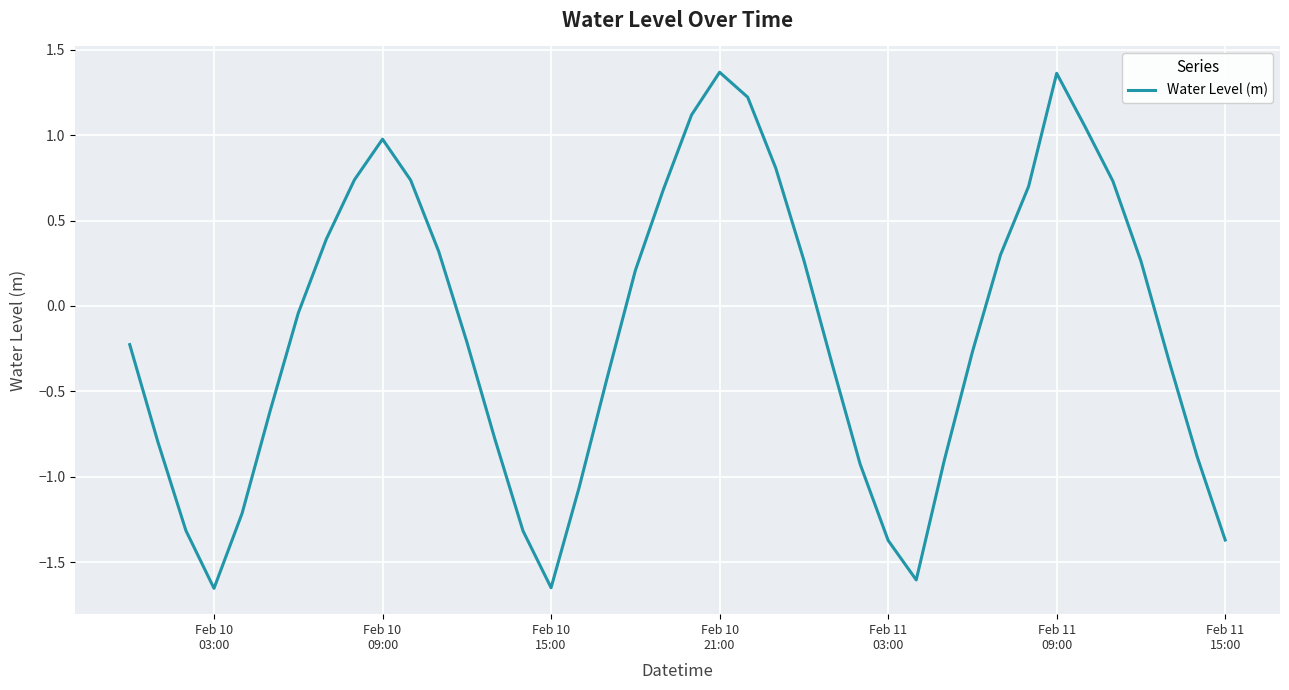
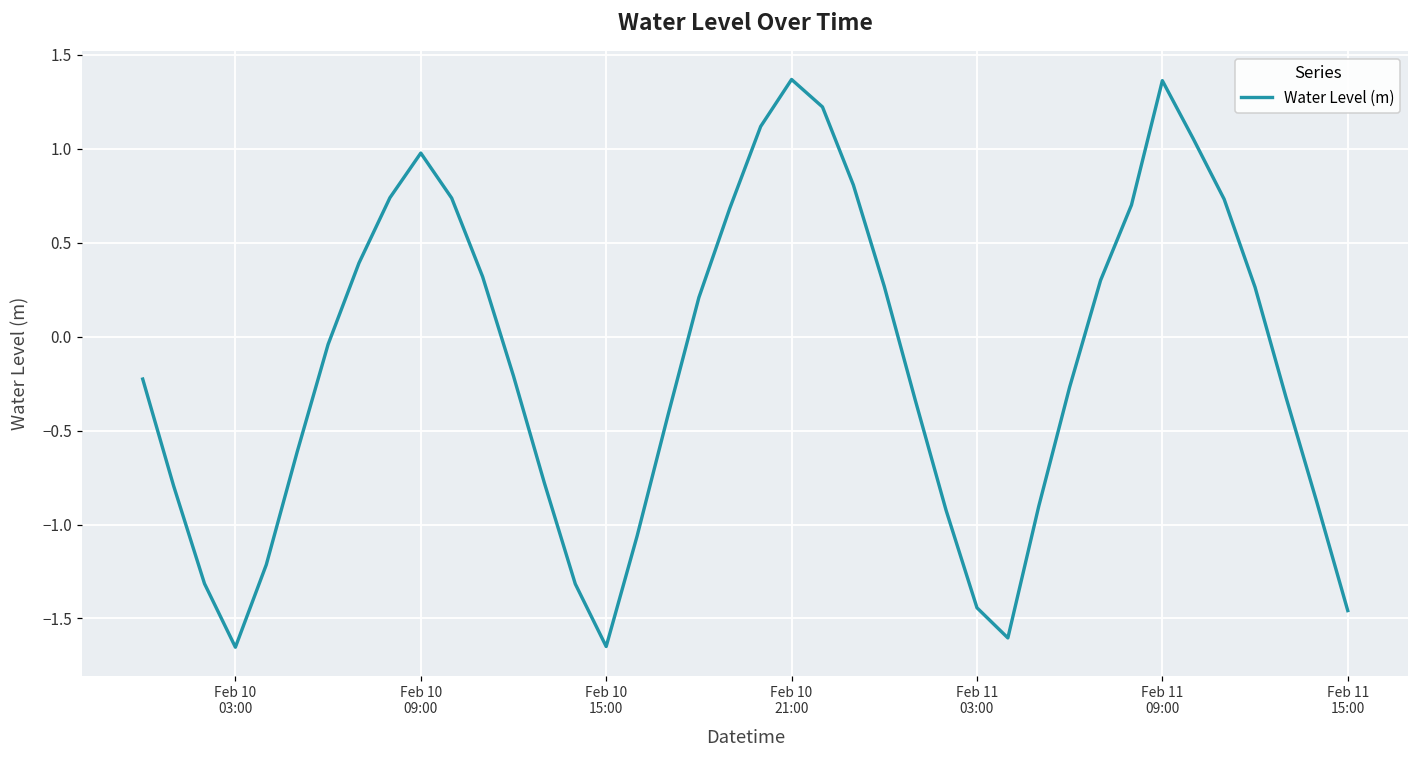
  {
    "Feb 10 03:00": -1.65,
    "Feb 10 09:00": 0.98,
    "Feb 10 15:00": -1.65,
    "Feb 10 21:00": 1.37,
-   "Feb 11 03:00": -1.37,
+   "Feb 11 03:00": -1.44,
    "Feb 11 09:00": 1.36,
-   "Feb 11 15:00": -1.37
+   "Feb 11 15:00": -1.46
  }
